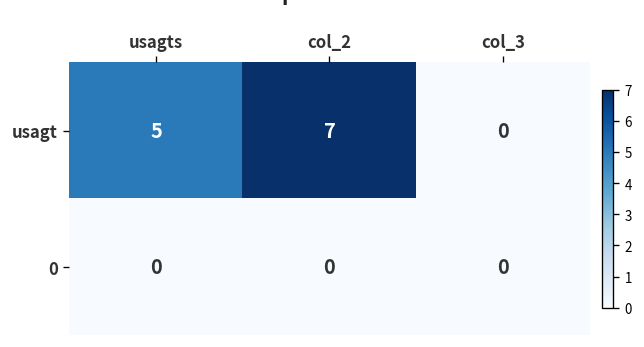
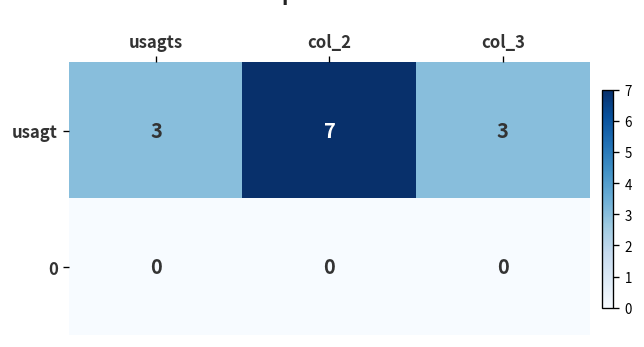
  {
    "usagt": {
-     "usagts": 5,
+     "usagts": 3,
      "col_2": 7,
-     "col_3": 0
+     "col_3": 3
    },
    "0": {
      "usagts": 0,
      "col_2": 0,
      "col_3": 0
    }
  }
